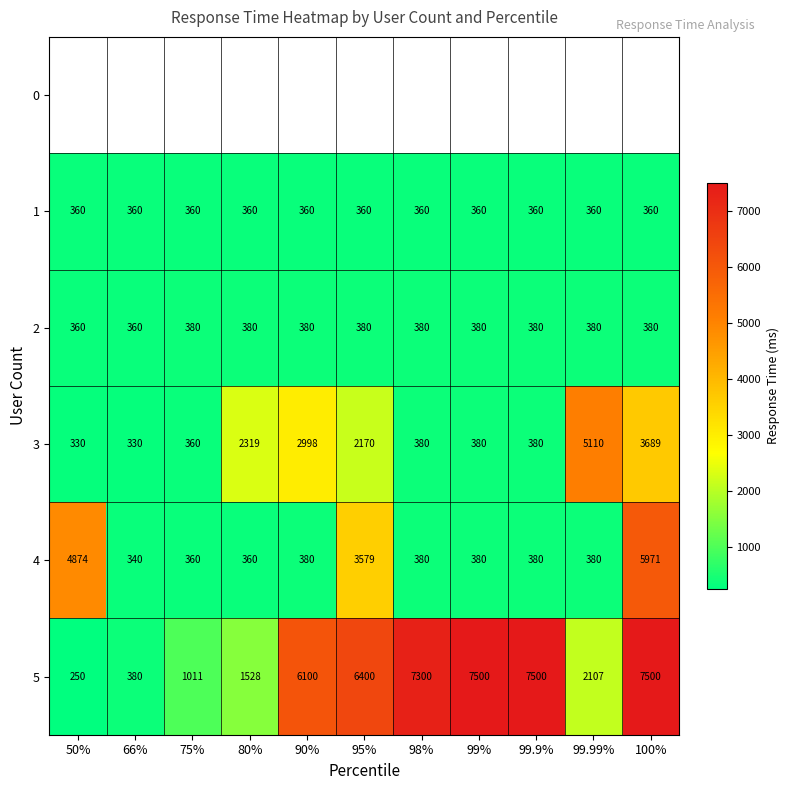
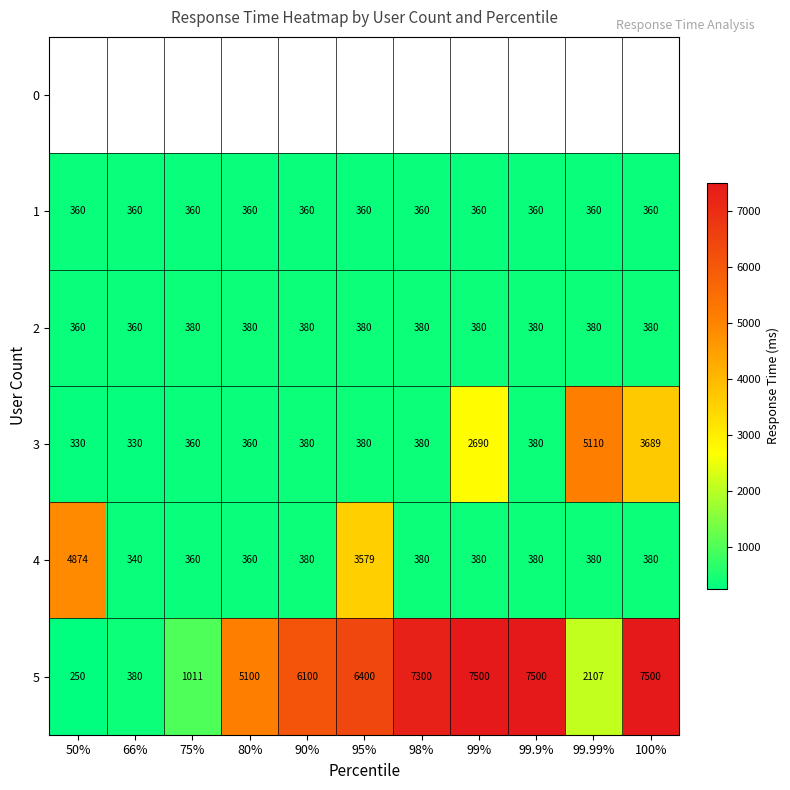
  {
    "1": {
      "50%": 360,
      "66%": 360,
      "75%": 360,
      "80%": 360,
      "90%": 360,
      "95%": 360,
      "98%": 360,
      "99%": 360,
      "99.9%": 360,
      "99.99%": 360,
      "100%": 360
    },
    "2": {
      "50%": 360,
      "66%": 360,
      "75%": 380,
      "80%": 380,
      "90%": 380,
      "95%": 380,
      "98%": 380,
      "99%": 380,
      "99.9%": 380,
      "99.99%": 380,
      "100%": 380
    },
    "3": {
      "50%": 330,
      "66%": 330,
      "75%": 360,
-     "80%": 2319,
-     "90%": 2998,
-     "95%": 2170,
+     "80%": 360,
+     "90%": 380,
+     "95%": 380,
      "98%": 380,
-     "99%": 380,
+     "99%": 2690,
      "99.9%": 380,
      "99.99%": 5110,
      "100%": 3689
    },
    "4": {
      "50%": 4874,
      "66%": 340,
      "75%": 360,
      "80%": 360,
      "90%": 380,
      "95%": 3579,
      "98%": 380,
      "99%": 380,
      "99.9%": 380,
      "99.99%": 380,
-     "100%": 5971
+     "100%": 380
    },
    "5": {
      "50%": 250,
      "66%": 380,
      "75%": 1011,
-     "80%": 1528,
+     "80%": 5100,
      "90%": 6100,
      "95%": 6400,
      "98%": 7300,
      "99%": 7500,
      "99.9%": 7500,
      "99.99%": 2107,
      "100%": 7500
    }
  }
